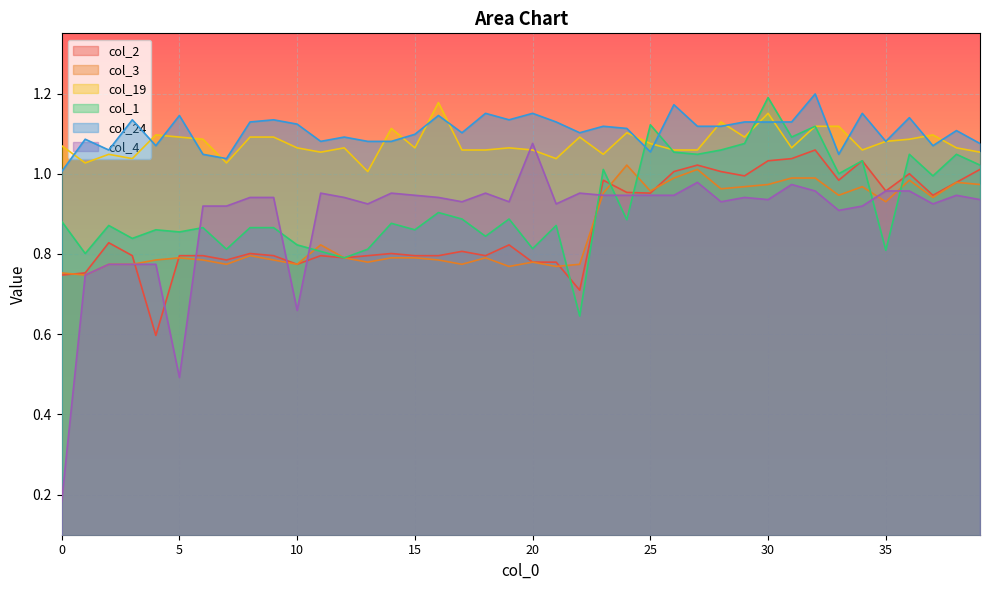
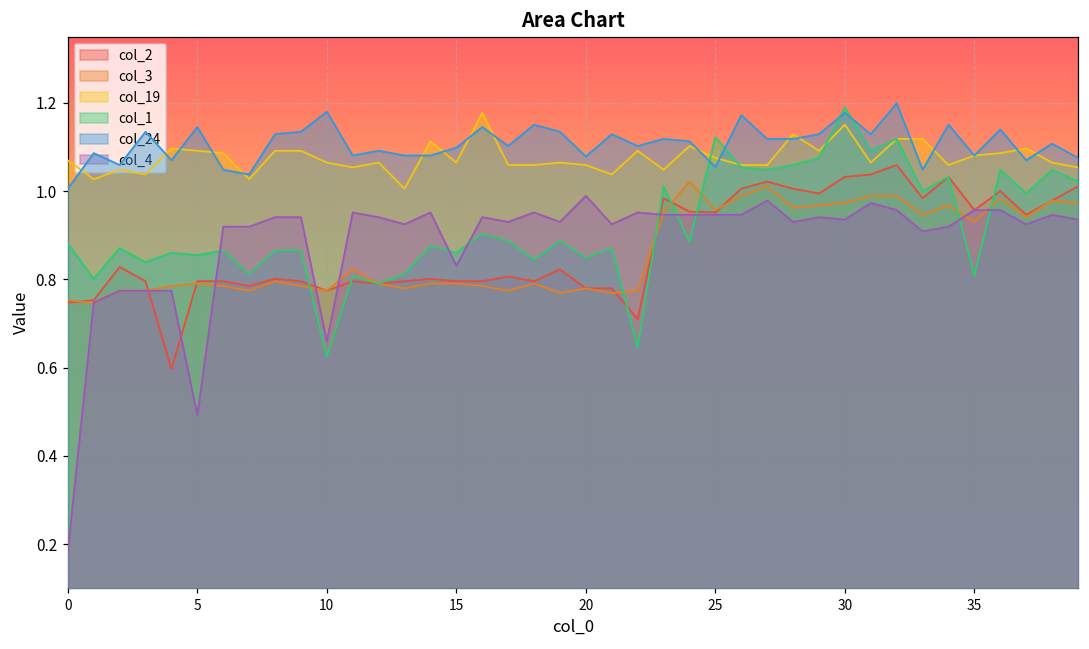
  {
    "col_1": {
      "0": 0.88,
      "5": 0.85,
-     "10": 0.82,
+     "10": 0.62,
      "15": 0.86,
-     "20": 0.81,
+     "20": 0.85,
      "25": 1.12,
      "30": 1.19,
      "35": 0.81
    },
    "col_24": {
      "0": 1.01,
      "5": 1.15,
-     "10": 1.12,
+     "10": 1.18,
      "15": 1.10,
-     "20": 1.15,
+     "20": 1.08,
      "25": 1.05,
-     "30": 1.13
+     "30": 1.18
    },
    "col_4": {
      "0": 0.18,
      "5": 0.49,
      "10": 0.66,
-     "15": 0.95,
-     "20": 1.08,
+     "15": 0.83,
+     "20": 0.99,
      "30": 0.94
    }
  }
